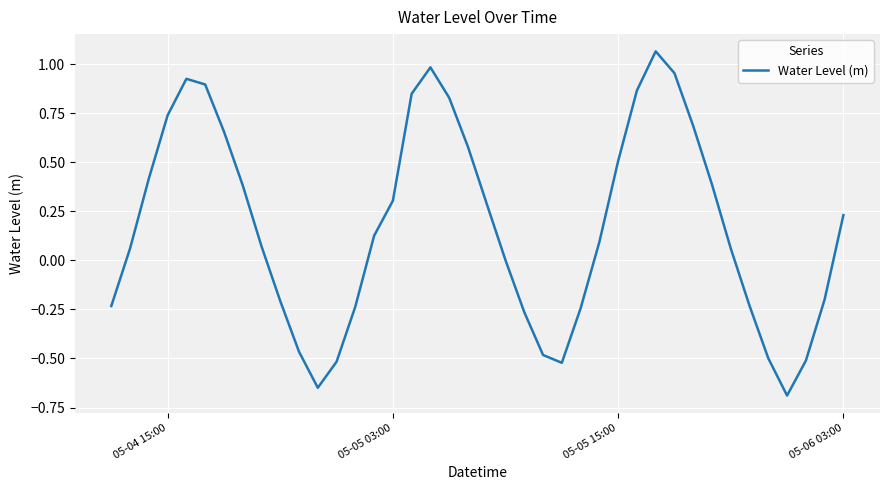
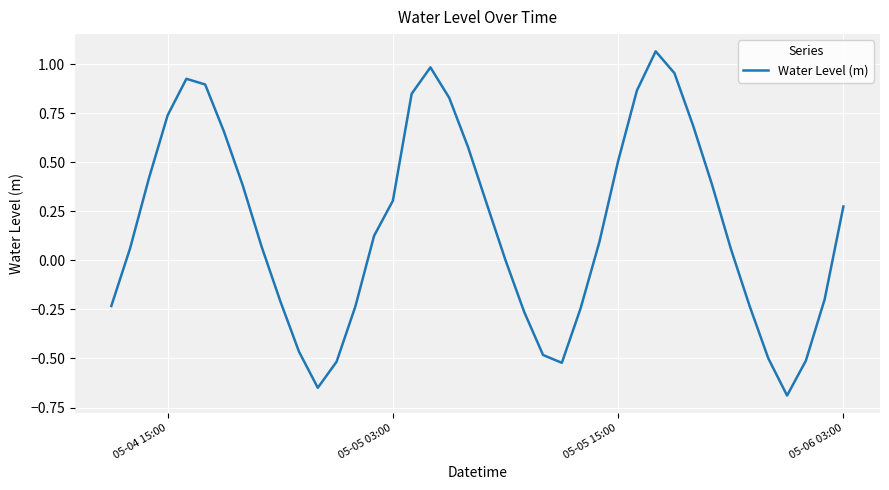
  {
    "05-04 15:00": 0.74,
    "05-05 03:00": 0.30,
    "05-05 15:00": 0.51,
-   "05-06 03:00": 0.23
+   "05-06 03:00": 0.27
  }
